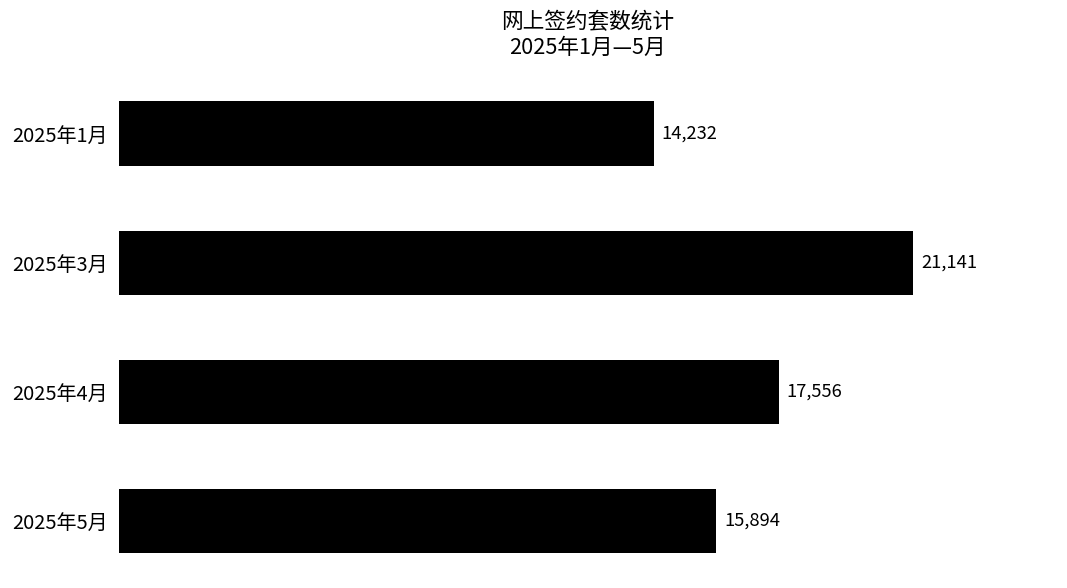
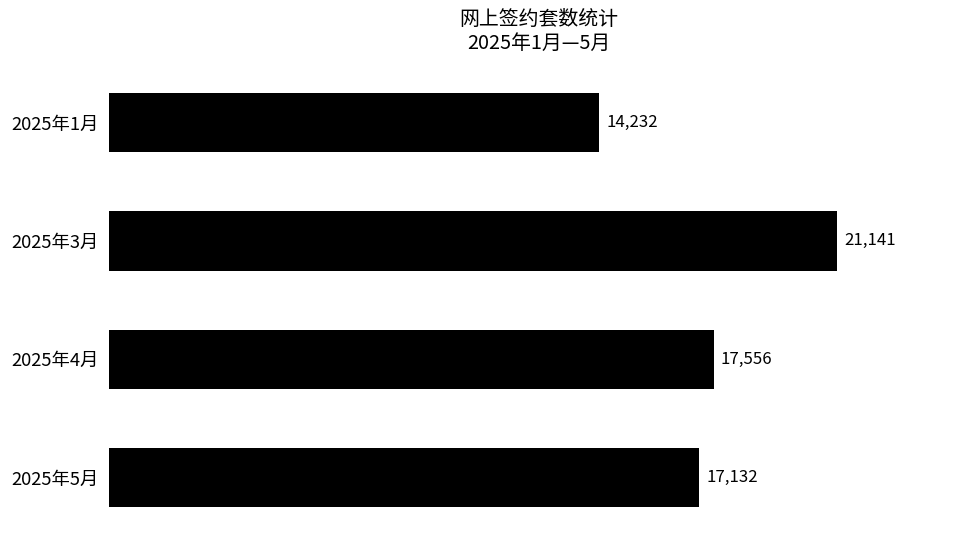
  {
    "2025年1月": "14,232",
    "2025年3月": "21,141",
    "2025年4月": "17,556",
-   "2025年5月": "15,894"
+   "2025年5月": "17,132"
  }
